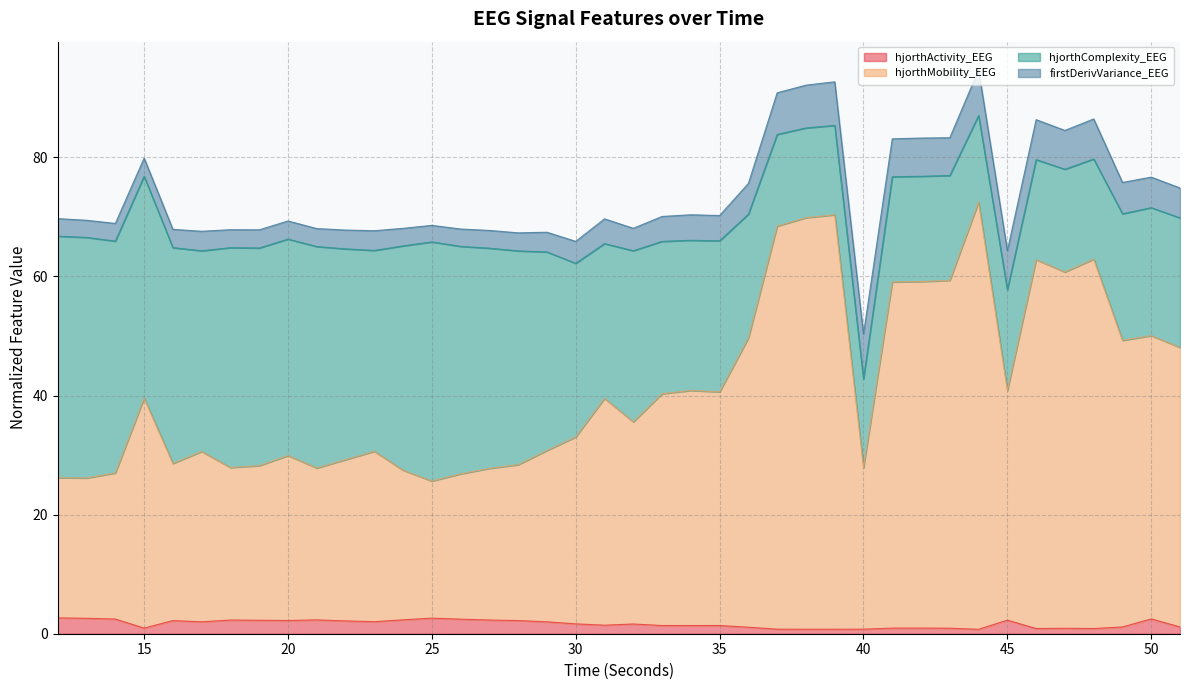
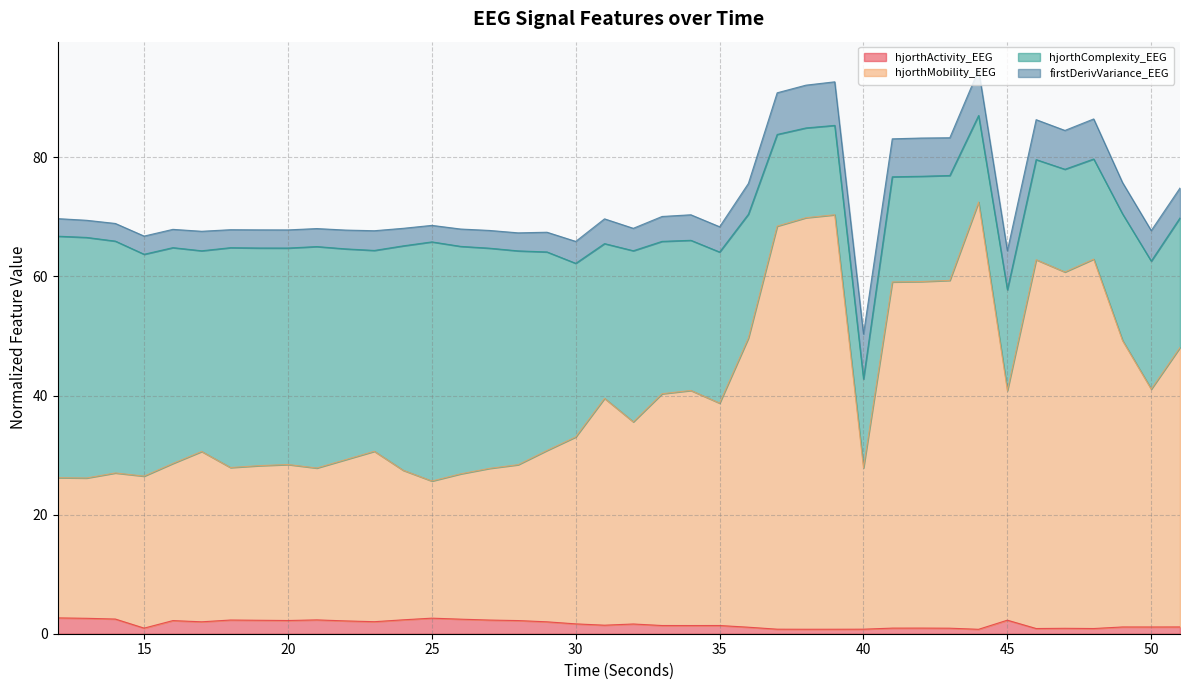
  {
    "hjorthActivity_EEG": {
      "15": 1,
      "20": 2,
      "25": 3,
      "30": 2,
      "35": 1,
      "40": 1,
      "45": 2,
-     "50": 2
+     "50": 1
    },
    "hjorthMobility_EEG": {
-     "15": 39,
-     "20": 28,
+     "15": 26,
+     "20": 26,
      "25": 23,
      "30": 31,
-     "35": 39,
+     "35": 37,
      "40": 27,
      "45": 39,
-     "50": 48
+     "50": 40
    }
  }
